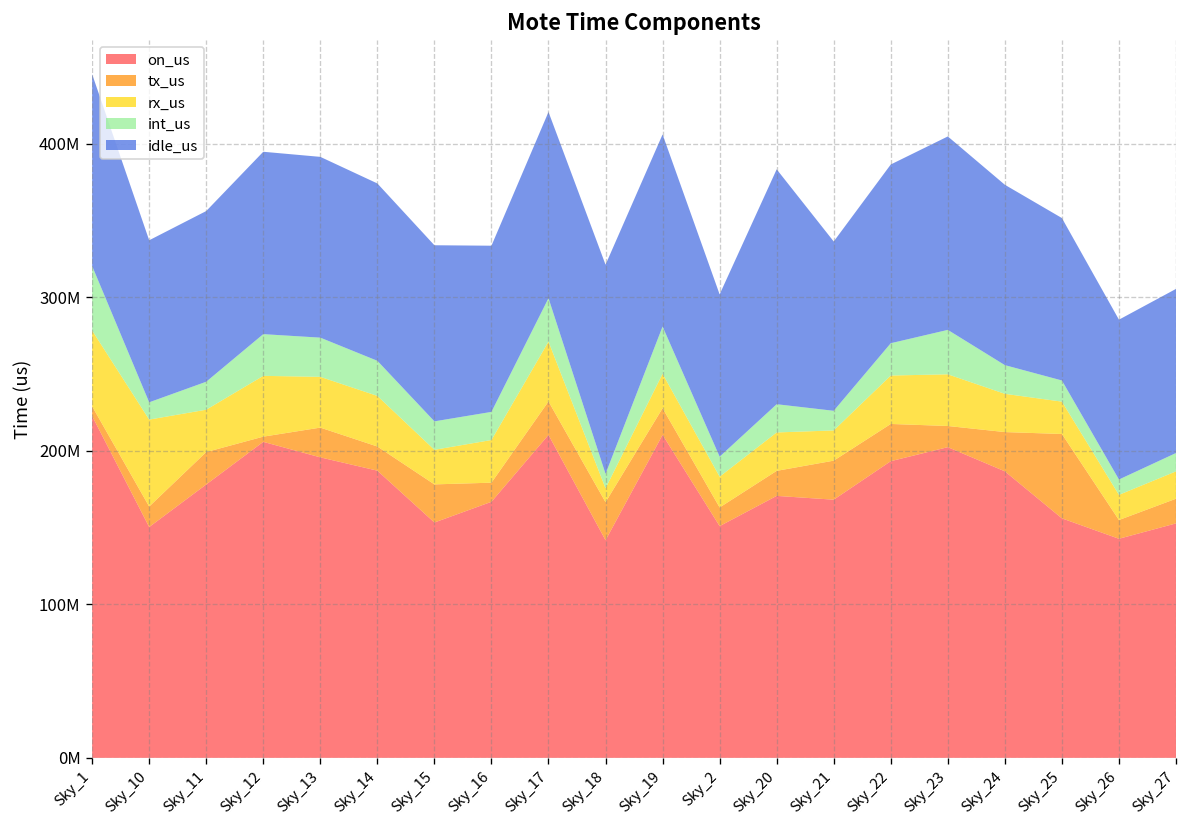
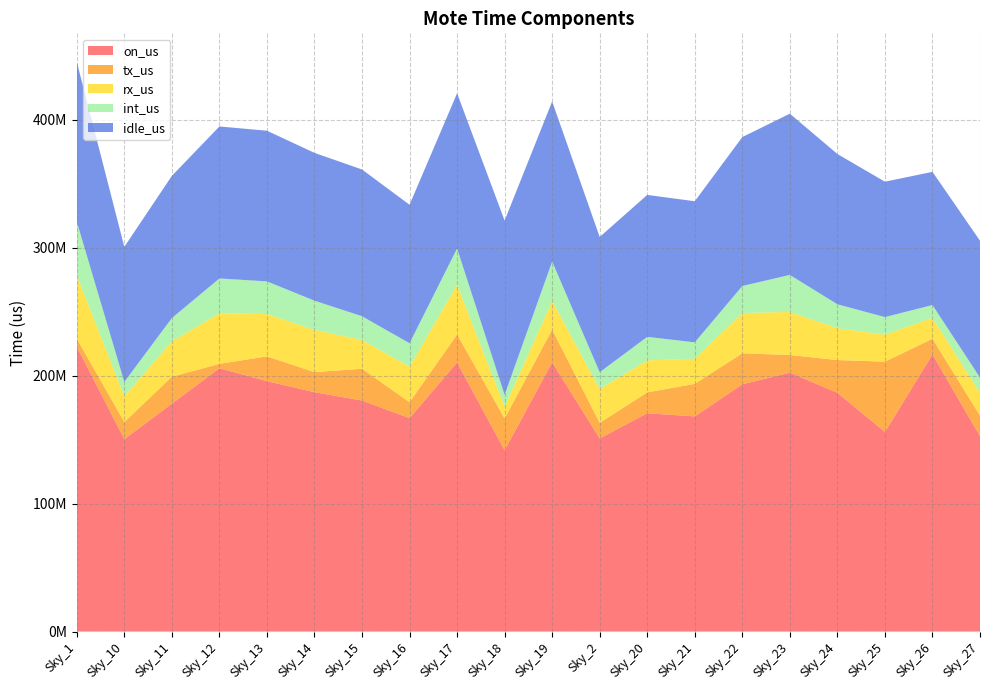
  {
    "on_us": {
      "Sky_1": 223000000,
      "Sky_10": 150000000,
      "Sky_11": 178000000,
      "Sky_12": 206000000,
      "Sky_13": 196000000,
      "Sky_14": 187000000,
-     "Sky_15": 153000000,
+     "Sky_15": 181000000,
      "Sky_16": 167000000,
      "Sky_17": 210000000,
      "Sky_18": 142000000,
      "Sky_19": 210000000,
      "Sky_2": 151000000,
      "Sky_20": 171000000,
      "Sky_21": 168000000,
      "Sky_22": 193000000,
      "Sky_23": 202000000,
      "Sky_24": 187000000,
      "Sky_25": 156000000,
-     "Sky_26": 143000000,
+     "Sky_26": 217000000,
      "Sky_27": 153000000
    },
    "tx_us": {
      "Sky_1": 6000000,
      "Sky_10": 13000000,
      "Sky_11": 21000000,
      "Sky_12": 3000000,
      "Sky_13": 19000000,
      "Sky_14": 16000000,
      "Sky_15": 25000000,
      "Sky_16": 12000000,
      "Sky_17": 22000000,
      "Sky_18": 25000000,
-     "Sky_19": 17000000,
+     "Sky_19": 26000000,
      "Sky_2": 12000000,
      "Sky_20": 16000000,
      "Sky_21": 25000000,
      "Sky_22": 24000000,
      "Sky_23": 14000000,
      "Sky_24": 26000000,
      "Sky_25": 55000000,
      "Sky_26": 12000000,
      "Sky_27": 16000000
    },
    "rx_us": {
      "Sky_1": 49000000,
-     "Sky_10": 57000000,
+     "Sky_10": 20000000,
      "Sky_11": 28000000,
      "Sky_12": 40000000,
      "Sky_13": 33000000,
      "Sky_14": 33000000,
      "Sky_15": 23000000,
      "Sky_16": 28000000,
      "Sky_17": 39000000,
      "Sky_18": 9000000,
      "Sky_19": 22000000,
-     "Sky_2": 20000000,
+     "Sky_2": 27000000,
      "Sky_20": 25000000,
      "Sky_21": 20000000,
      "Sky_22": 32000000,
      "Sky_23": 34000000,
      "Sky_24": 25000000,
      "Sky_25": 21000000,
      "Sky_26": 16000000,
      "Sky_27": 18000000
    },
    "int_us": {
      "Sky_1": 42000000,
      "Sky_10": 11000000,
      "Sky_11": 18000000,
      "Sky_12": 27000000,
      "Sky_13": 26000000,
      "Sky_14": 23000000,
      "Sky_15": 19000000,
      "Sky_16": 18000000,
      "Sky_17": 28000000,
      "Sky_18": 9000000,
      "Sky_19": 31000000,
      "Sky_2": 13000000,
      "Sky_20": 18000000,
      "Sky_21": 13000000,
      "Sky_22": 21000000,
      "Sky_23": 29000000,
      "Sky_24": 19000000,
      "Sky_25": 14000000,
      "Sky_26": 10000000,
      "Sky_27": 12000000
    },
    "idle_us": {
      "Sky_1": 125000000,
      "Sky_10": 106000000,
      "Sky_11": 111000000,
      "Sky_12": 119000000,
      "Sky_13": 118000000,
      "Sky_14": 116000000,
      "Sky_15": 115000000,
      "Sky_16": 108000000,
      "Sky_17": 121000000,
      "Sky_18": 136000000,
      "Sky_19": 125000000,
      "Sky_2": 106000000,
-     "Sky_20": 153000000,
+     "Sky_20": 111000000,
      "Sky_21": 110000000,
      "Sky_22": 116000000,
      "Sky_23": 126000000,
      "Sky_24": 117000000,
      "Sky_25": 106000000,
      "Sky_26": 104000000,
      "Sky_27": 107000000
    }
  }
